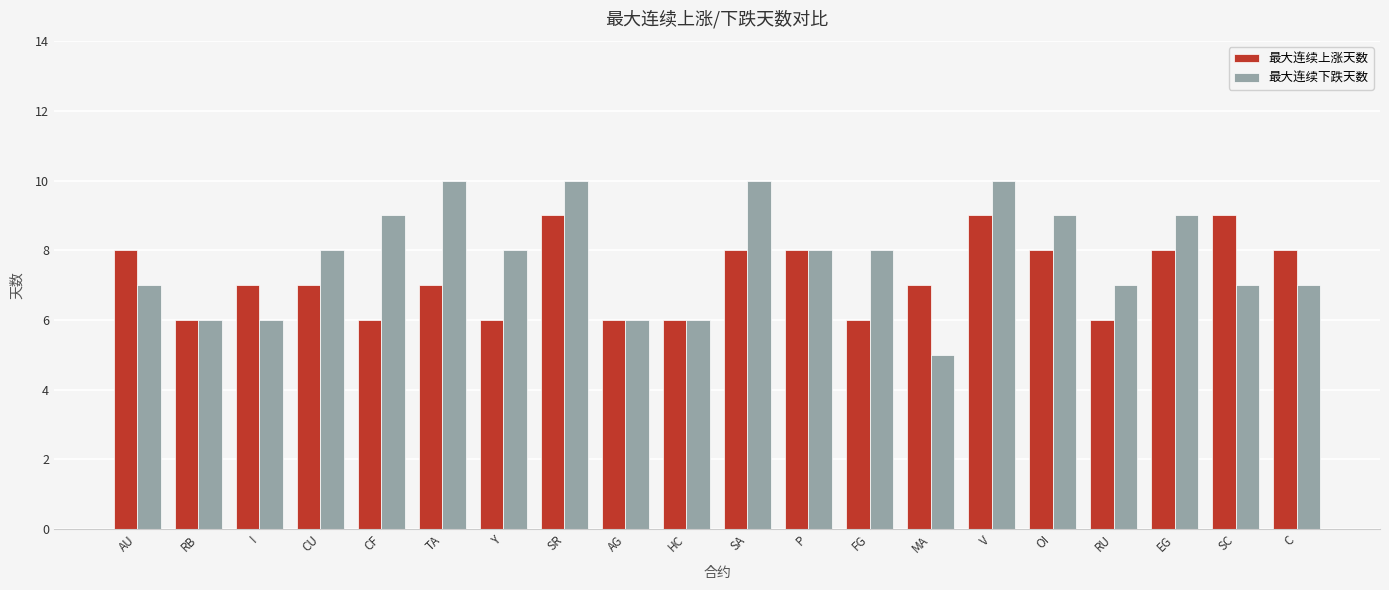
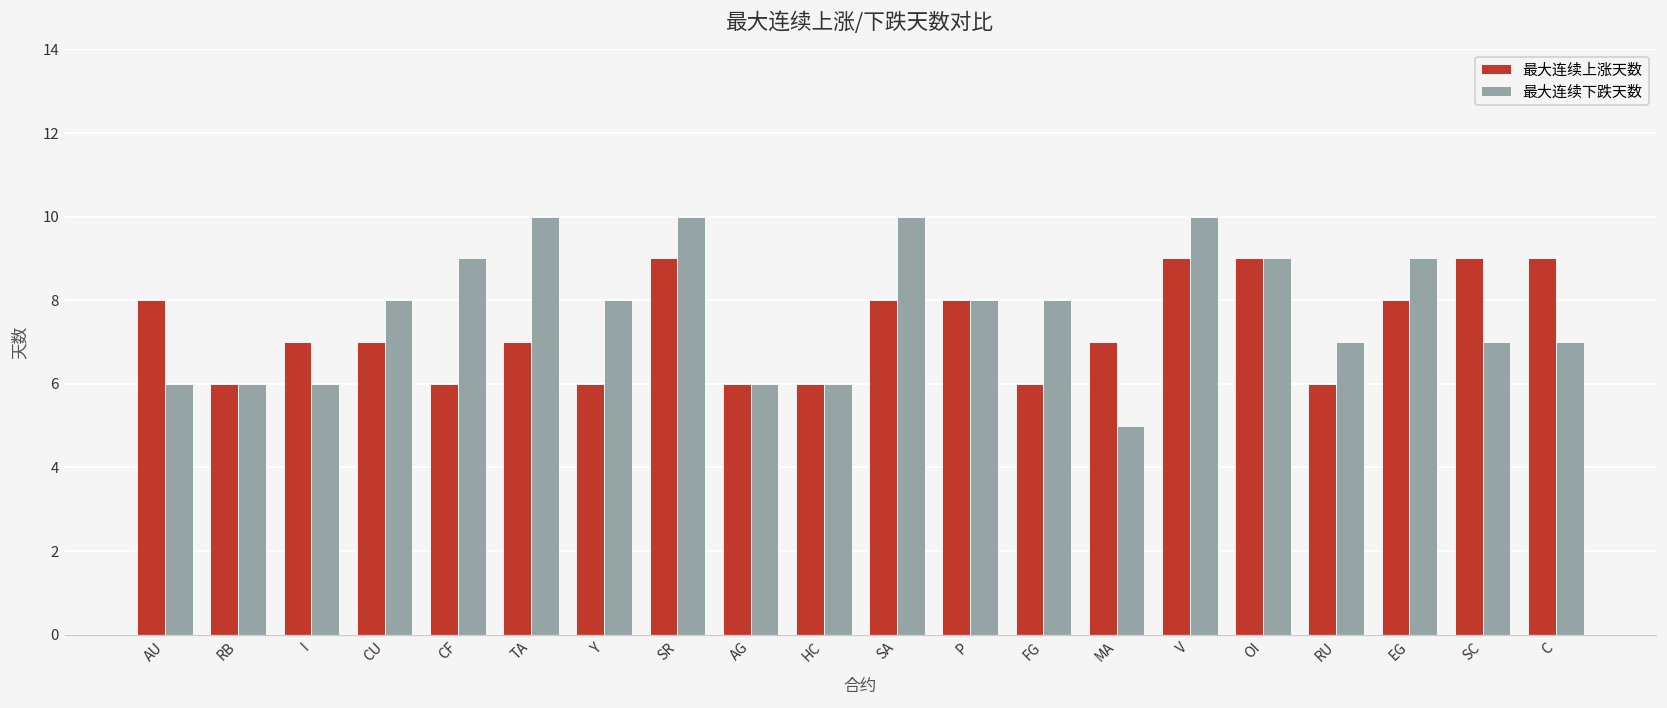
  {
    "最大连续上涨天数": {
      "AU": 8,
      "RB": 6,
      "I": 7,
      "CU": 7,
      "CF": 6,
      "TA": 7,
      "Y": 6,
      "SR": 9,
      "AG": 6,
      "HC": 6,
      "SA": 8,
      "P": 8,
      "FG": 6,
      "MA": 7,
      "V": 9,
-     "OI": 8,
+     "OI": 9,
      "RU": 6,
      "EG": 8,
      "SC": 9,
-     "C": 8
+     "C": 9
    },
    "最大连续下跌天数": {
-     "AU": 7,
+     "AU": 6,
      "RB": 6,
      "I": 6,
      "CU": 8,
      "CF": 9,
      "TA": 10,
      "Y": 8,
      "SR": 10,
      "AG": 6,
      "HC": 6,
      "SA": 10,
      "P": 8,
      "FG": 8,
      "MA": 5,
      "V": 10,
      "OI": 9,
      "RU": 7,
      "EG": 9,
      "SC": 7,
      "C": 7
    }
  }
